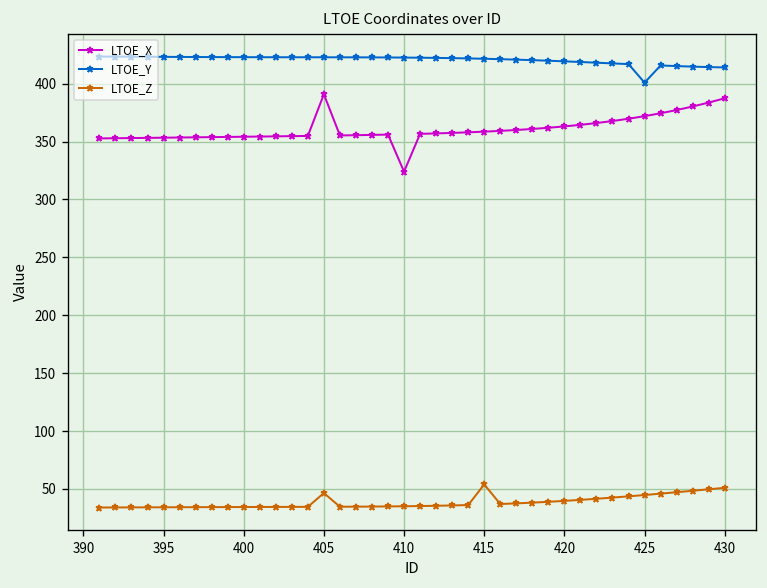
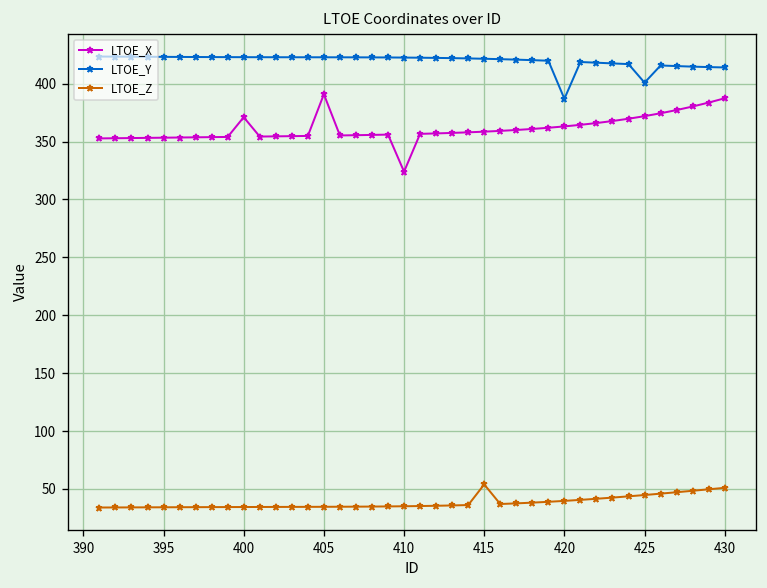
  {
    "LTOE_X": {
      "395": 350,
-     "400": 350,
+     "400": 370,
      "405": 390,
      "410": 320,
      "415": 360,
      "420": 360,
      "425": 370,
      "430": 390
    },
    "LTOE_Y": {
      "395": 420,
      "400": 420,
      "405": 420,
      "410": 420,
      "415": 420,
-     "420": 420,
+     "420": 390,
      "425": 400,
      "430": 410
    },
    "LTOE_Z": {
      "395": 30,
      "400": 30,
-     "405": 50,
+     "405": 30,
      "410": 40,
      "415": 50,
      "420": 40,
      "425": 40,
      "430": 50
    }
  }
